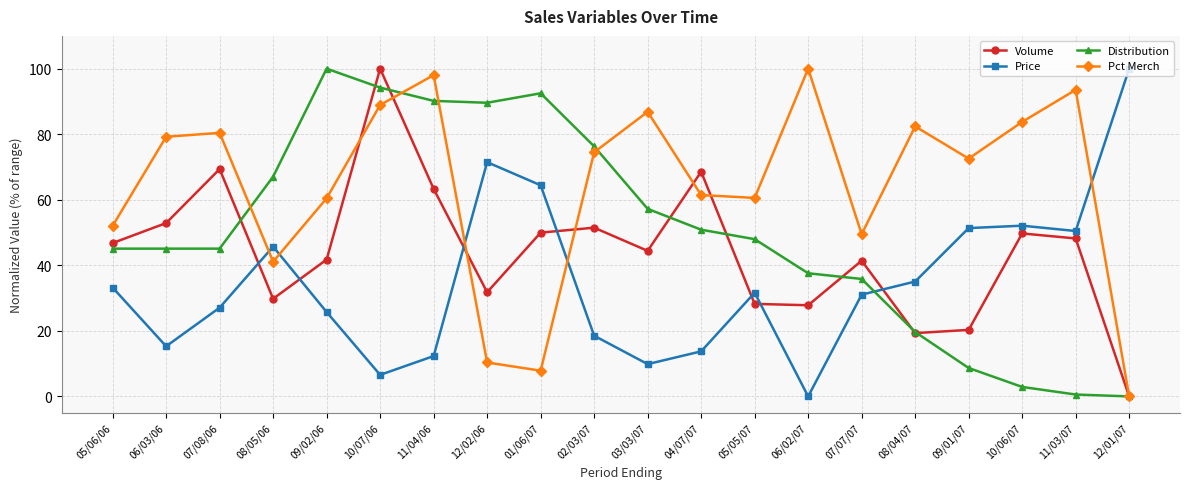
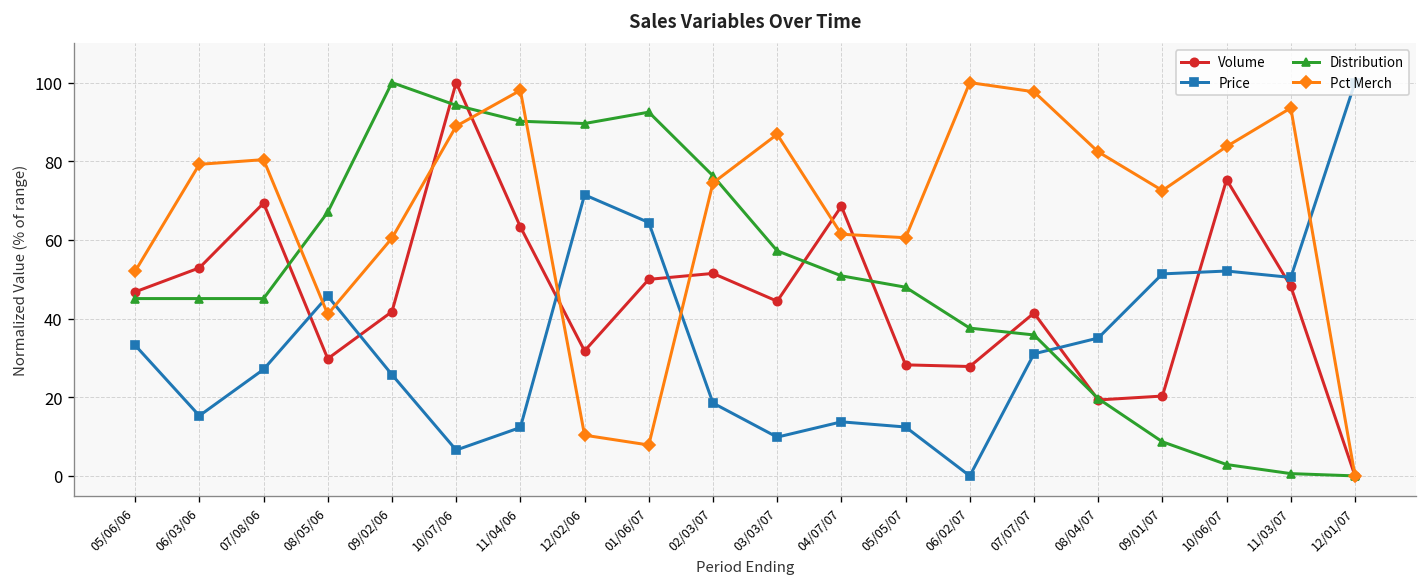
  {
    "Volume": {
      "05/06/06": 47,
      "06/03/06": 53,
      "07/08/06": 69,
      "08/05/06": 30,
      "09/02/06": 42,
      "10/07/06": 100,
      "11/04/06": 63,
      "12/02/06": 32,
      "01/06/07": 50,
      "02/03/07": 51,
      "03/03/07": 44,
      "04/07/07": 69,
      "05/05/07": 28,
      "06/02/07": 28,
      "07/07/07": 41,
      "09/01/07": 20,
-     "10/06/07": 50,
+     "10/06/07": 75,
      "11/03/07": 48
    },
    "Price": {
      "05/06/06": 33,
      "06/03/06": 15,
      "07/08/06": 27,
      "08/05/06": 46,
      "09/02/06": 26,
      "10/07/06": 7,
      "11/04/06": 12,
      "12/02/06": 71,
      "01/06/07": 64,
      "02/03/07": 19,
      "03/03/07": 10,
      "04/07/07": 14,
-     "05/05/07": 32,
+     "05/05/07": 12,
      "06/02/07": 0,
      "07/07/07": 31,
      "08/04/07": 35,
      "09/01/07": 51,
      "10/06/07": 52,
      "11/03/07": 50
    },
    "Distribution": {
      "05/06/06": 45,
      "06/03/06": 45,
      "07/08/06": 45,
      "08/05/06": 67,
      "09/02/06": 100,
      "10/07/06": 94,
      "11/04/06": 90,
      "12/02/06": 90,
      "01/06/07": 92,
      "02/03/07": 76,
      "03/03/07": 57,
      "04/07/07": 51,
      "05/05/07": 48,
      "06/02/07": 38,
      "07/07/07": 36,
      "09/01/07": 9,
      "10/06/07": 3,
      "11/03/07": 1
    },
    "Pct Merch": {
      "05/06/06": 52,
      "06/03/06": 79,
      "07/08/06": 80,
      "08/05/06": 41,
      "09/02/06": 60,
      "10/07/06": 89,
      "11/04/06": 98,
      "12/02/06": 10,
      "01/06/07": 8,
      "02/03/07": 74,
      "03/03/07": 87,
      "04/07/07": 61,
      "05/05/07": 61,
      "06/02/07": 100,
-     "07/07/07": 49,
+     "07/07/07": 98,
      "08/04/07": 82,
      "09/01/07": 73,
      "10/06/07": 84,
      "11/03/07": 94
    }
  }
